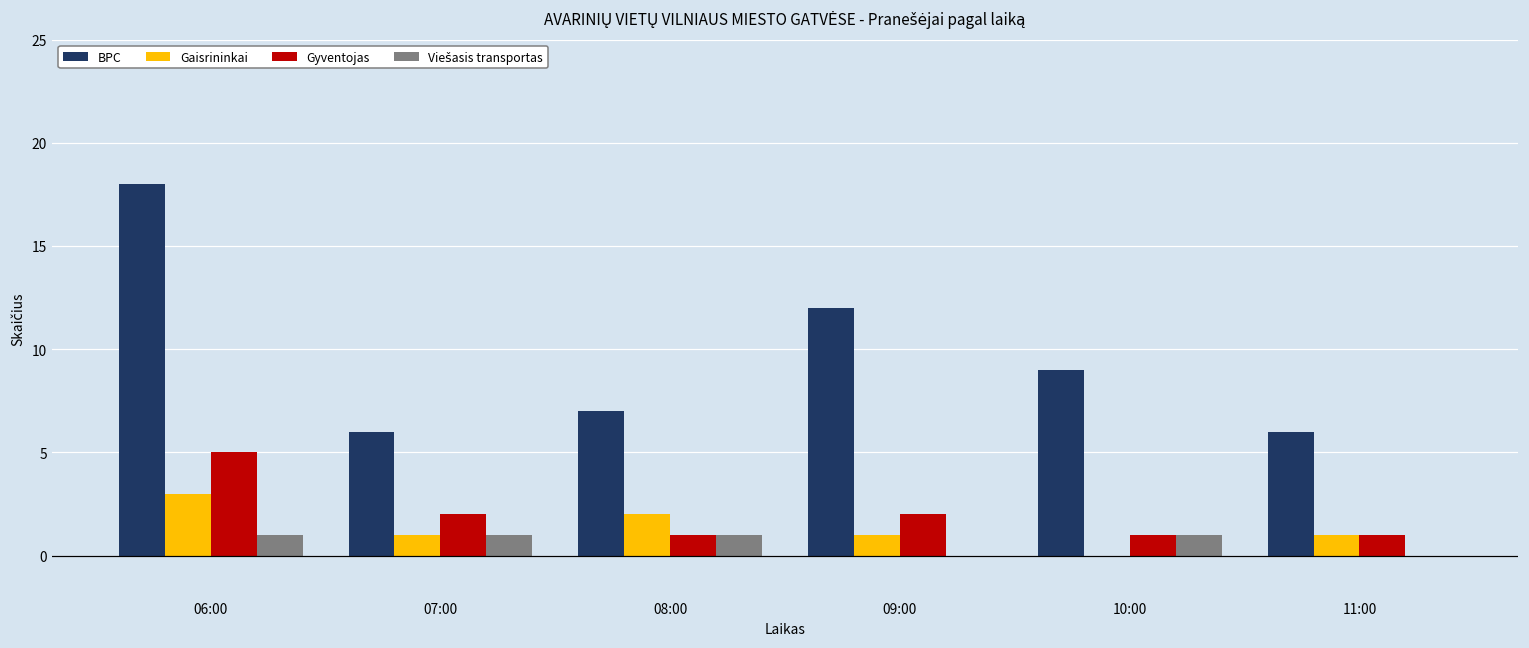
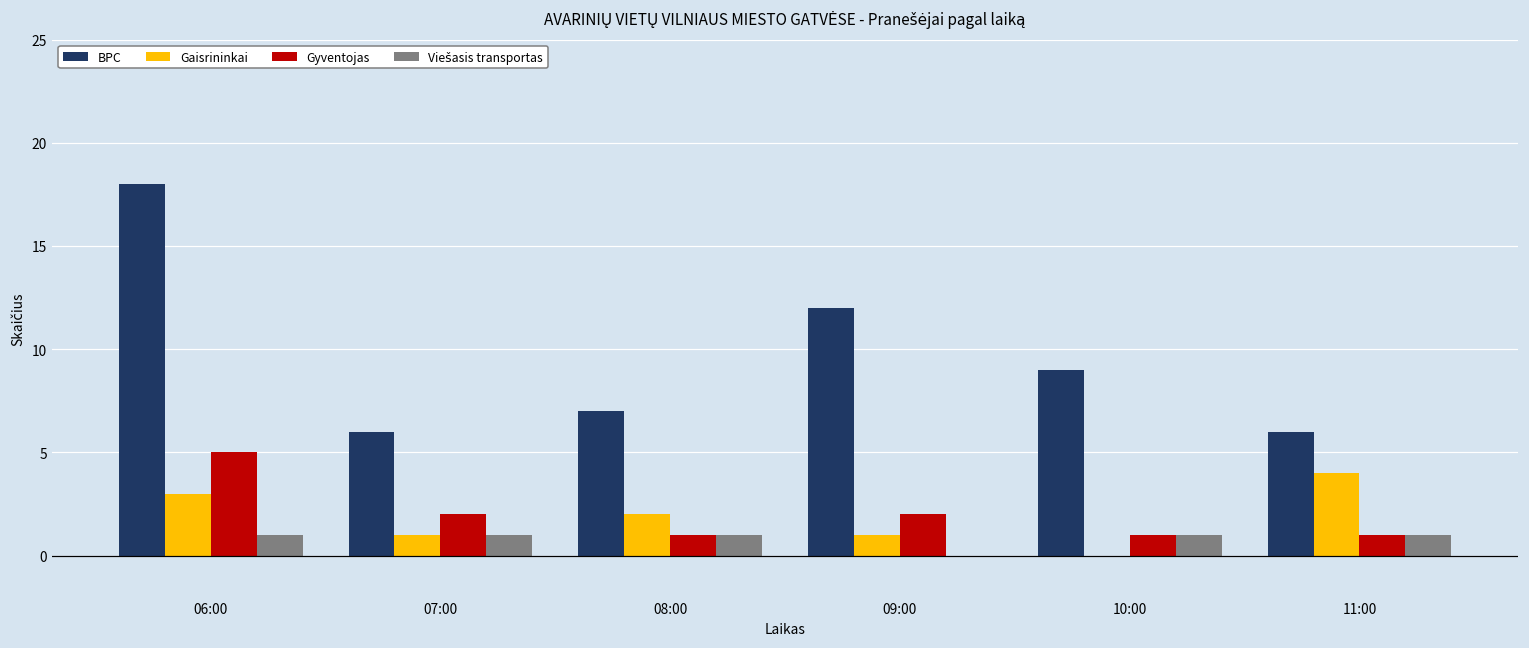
  {
    "BPC": {
      "06:00": 18,
      "07:00": 6,
      "08:00": 7,
      "09:00": 12,
      "10:00": 9,
      "11:00": 6
    },
    "Gaisrininkai": {
      "06:00": 3,
      "07:00": 1,
      "08:00": 2,
      "09:00": 1,
      "10:00": 0,
-     "11:00": 1
+     "11:00": 4
    },
    "Gyventojas": {
      "06:00": 5,
      "07:00": 2,
      "08:00": 1,
      "09:00": 2,
      "10:00": 1,
      "11:00": 1
    },
    "Viešasis transportas": {
      "06:00": 1,
      "07:00": 1,
      "08:00": 1,
      "09:00": 0,
      "10:00": 1,
-     "11:00": 0
+     "11:00": 1
    }
  }
